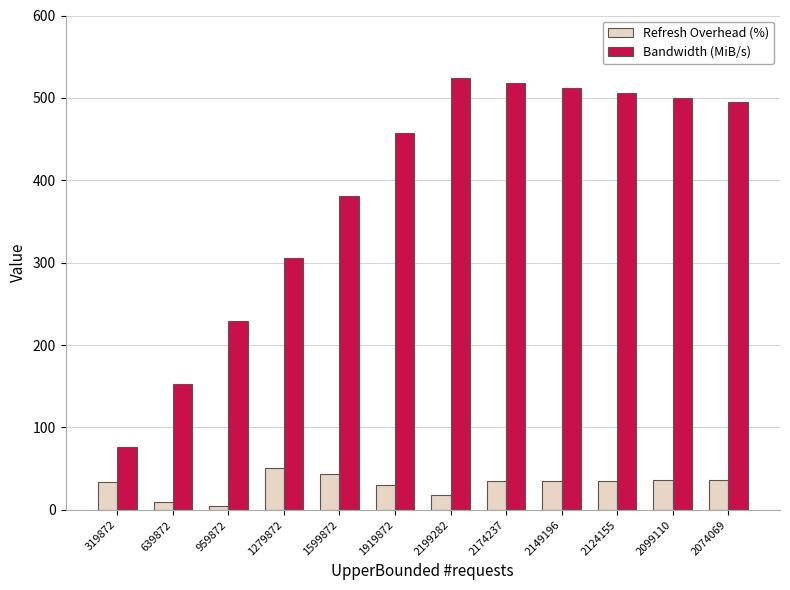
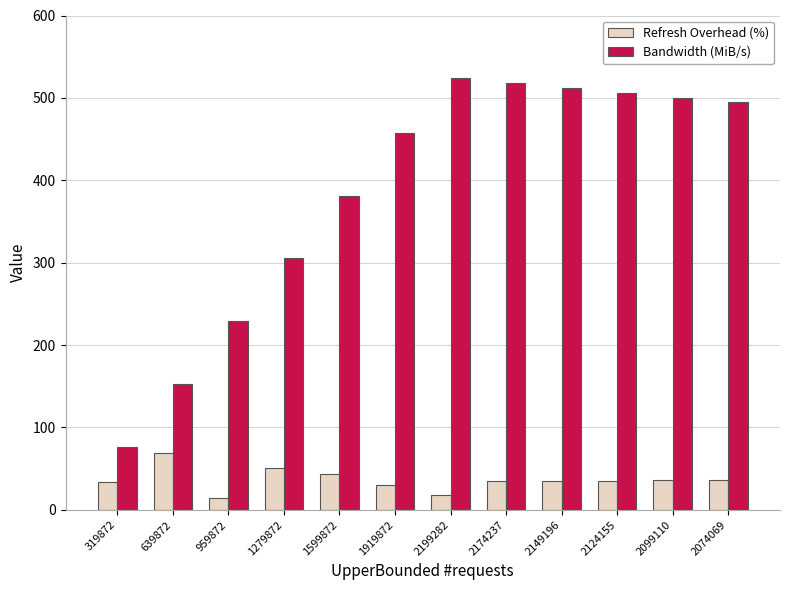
  {
    "Refresh Overhead (%)": {
      "319872": 30,
-     "639872": 10,
-     "959872": 5,
+     "639872": 70,
+     "959872": 15,
      "1279872": 50,
      "1599872": 40,
      "1919872": 30,
      "2199282": 20,
      "2174237": 30,
      "2149196": 40,
      "2124155": 40,
      "2099110": 40,
      "2074069": 40
    },
    "Bandwidth (MiB/s)": {
      "319872": 80,
      "639872": 150,
      "959872": 230,
      "1279872": 310,
      "1599872": 380,
      "1919872": 460,
      "2199282": 520,
      "2174237": 520,
      "2149196": 510,
      "2124155": 510,
      "2099110": 500,
      "2074069": 490
    }
  }
